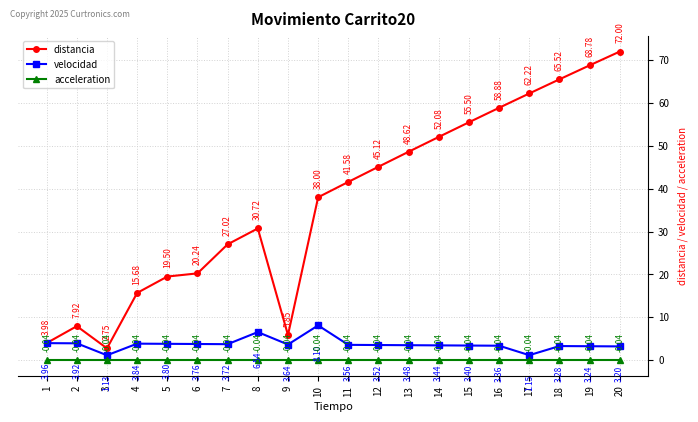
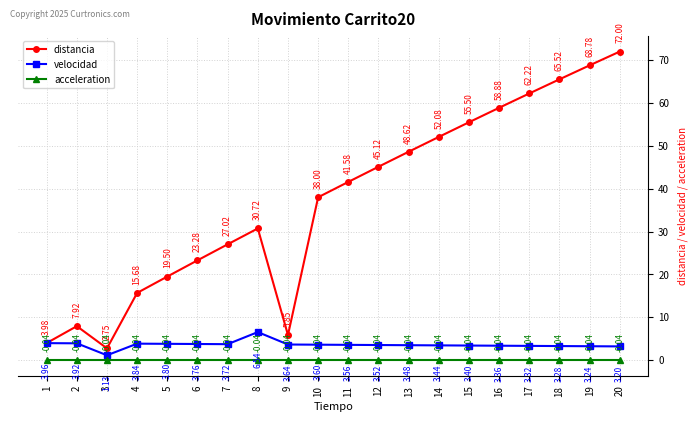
  {
    "distancia": {
      "2": 7.92,
      "4": 15.68,
      "5": 19.50,
-     "6": 20.24,
+     "6": 23.28,
      "7": 27.02,
      "8": 30.72,
      "9": 5.85,
      "10": 38.00,
      "11": 41.58,
      "12": 45.12,
      "13": 48.62,
      "14": 52.08,
      "15": 55.50,
      "16": 58.88,
      "17": 62.22,
      "18": 65.52,
      "19": 68.78,
      "20": 72.00
    },
    "velocidad": {
      "2": 3.92,
      "3": 1.13,
      "4": 3.84,
      "5": 3.80,
      "6": 3.76,
      "7": 3.72,
      "9": 3.64,
-     "10": 8.10,
+     "10": 3.60,
      "11": 3.56,
      "12": 3.52,
      "13": 3.48,
      "14": 3.44,
      "15": 3.40,
      "16": 3.36,
-     "17": 1.15,
+     "17": 3.32,
      "18": 3.28,
      "19": 3.24,
      "20": 3.20
    }
  }
